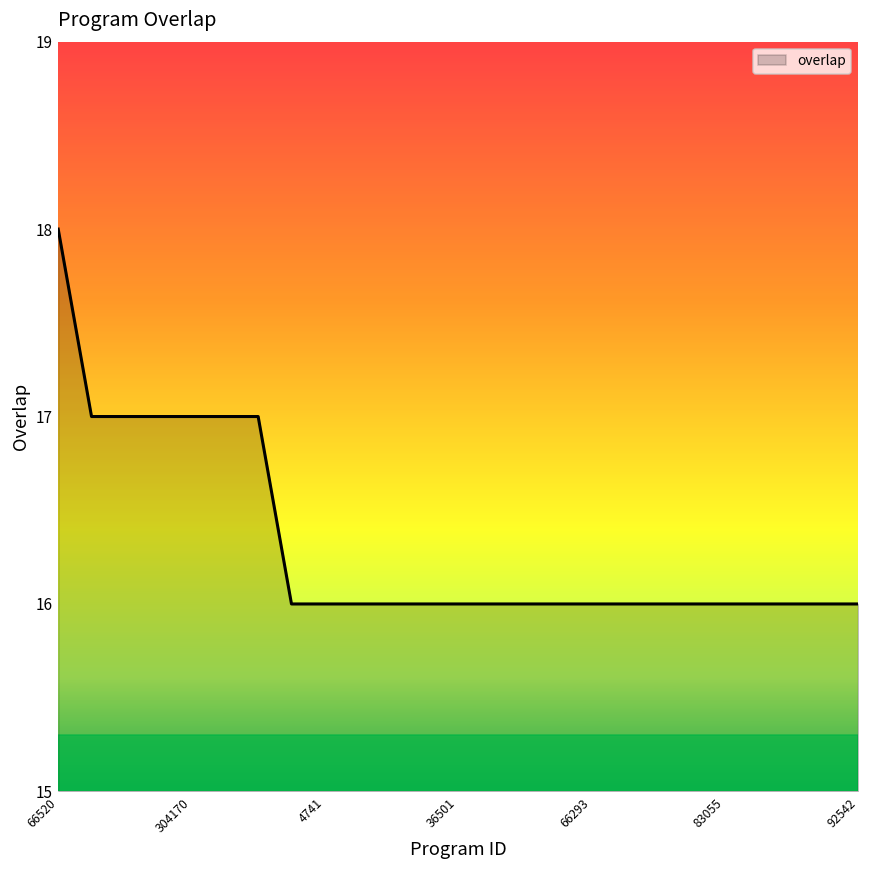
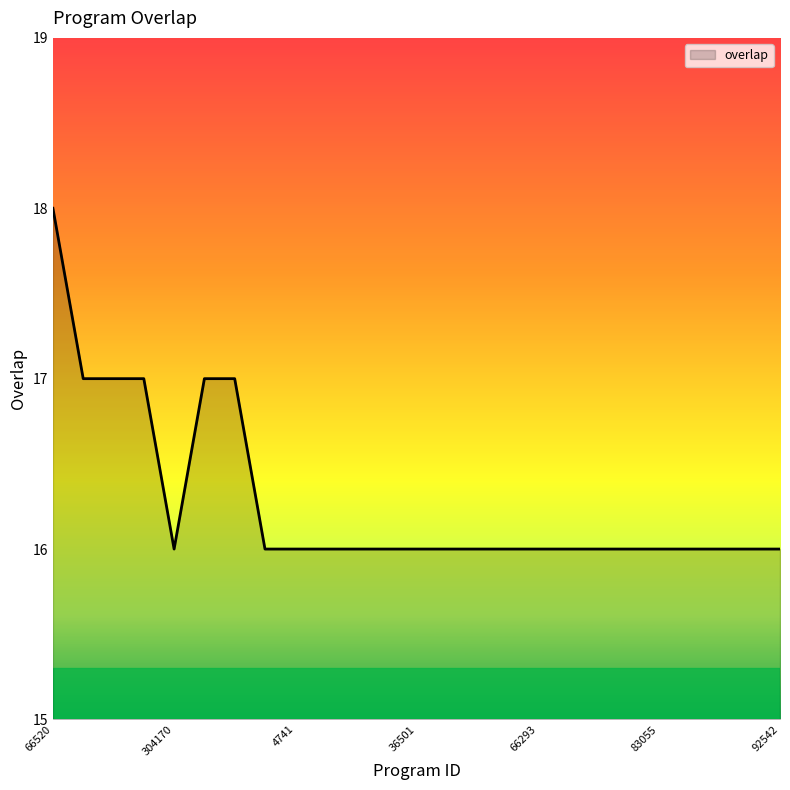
  {
    "66520": 18,
-   "304170": 17,
+   "304170": 16,
    "4741": 16,
    "36501": 16,
    "66293": 16,
    "83055": 16,
    "92542": 16
  }
